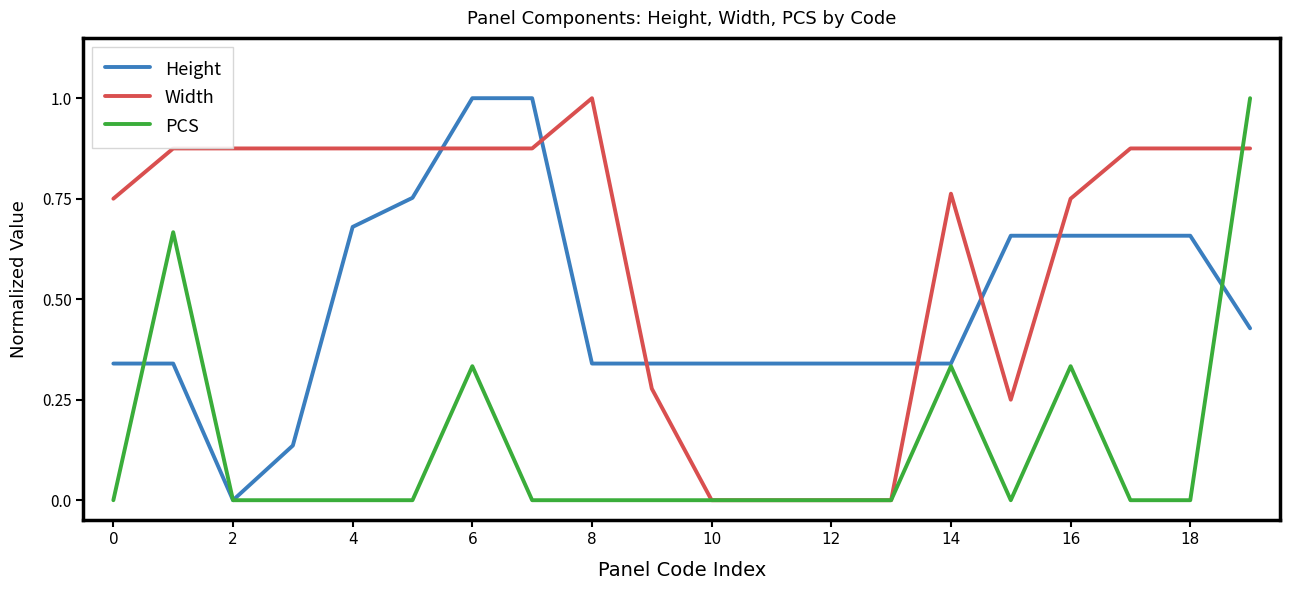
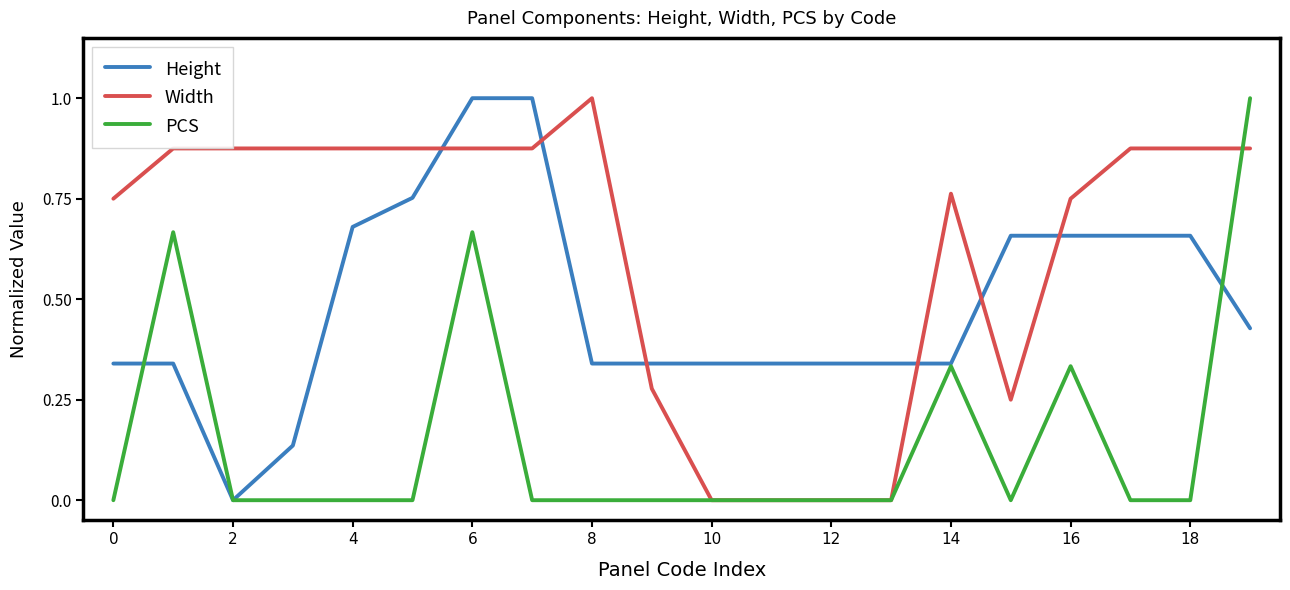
  {
    "Height": {
      "0": 0.34,
      "4": 0.68,
      "6": 1.00,
      "8": 0.34,
      "10": 0.34,
      "12": 0.34,
      "14": 0.34,
      "16": 0.66,
      "18": 0.66
    },
    "Width": {
      "0": 0.75,
      "2": 0.88,
      "4": 0.88,
      "6": 0.88,
      "8": 1.00,
      "14": 0.76,
      "16": 0.75,
      "18": 0.88
    },
    "PCS": {
      "0": 0.00,
      "4": 0.00,
-     "6": 0.33,
+     "6": 0.67,
      "8": 0.00,
      "14": 0.33,
      "16": 0.33,
      "18": 0.00
    }
  }
